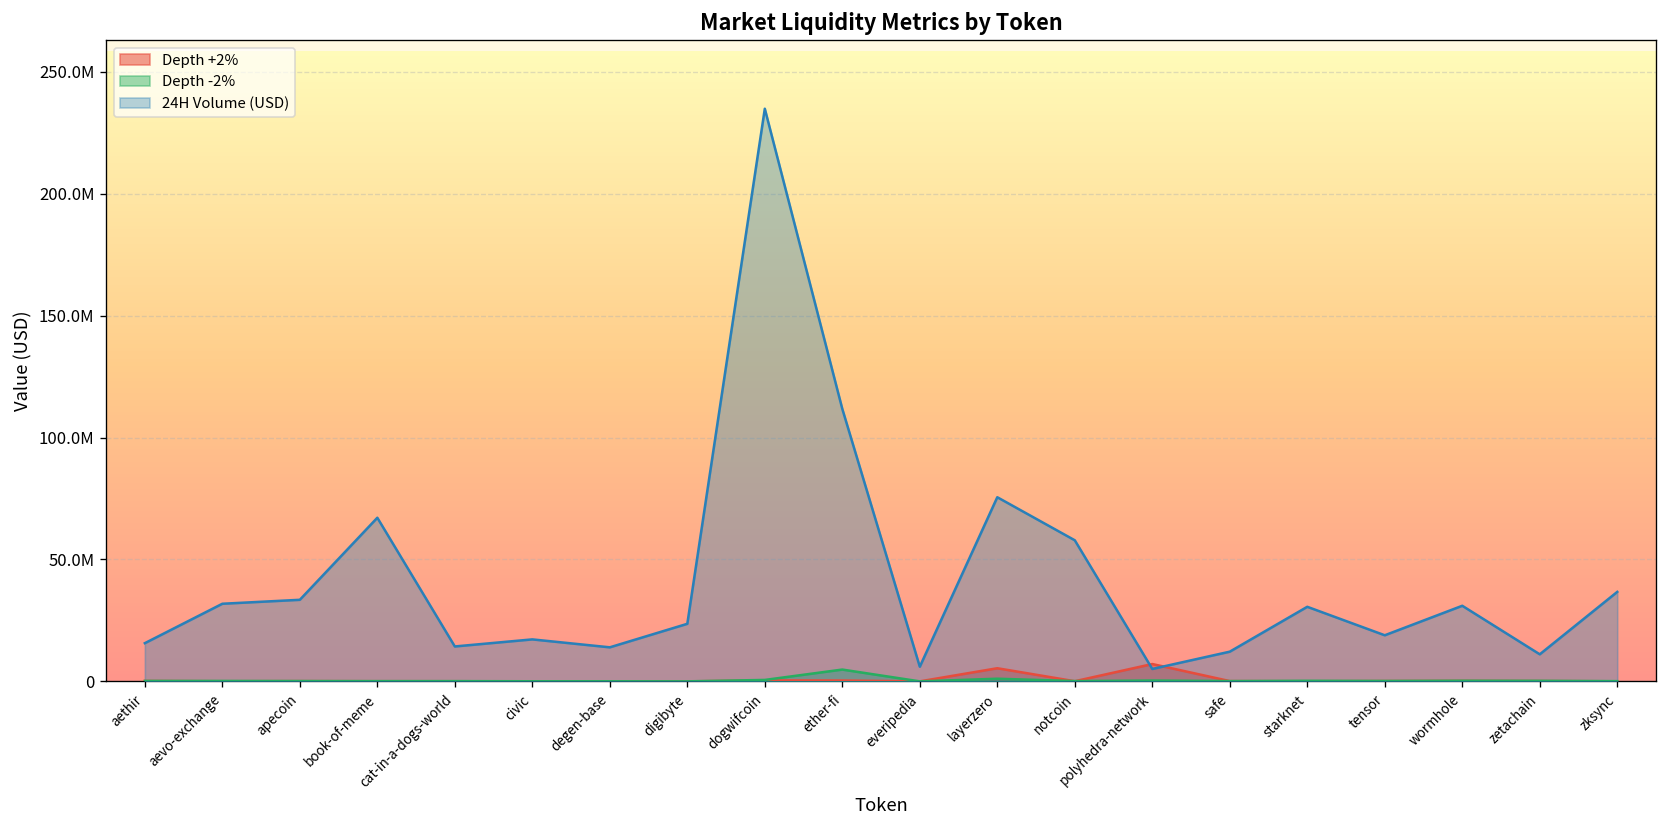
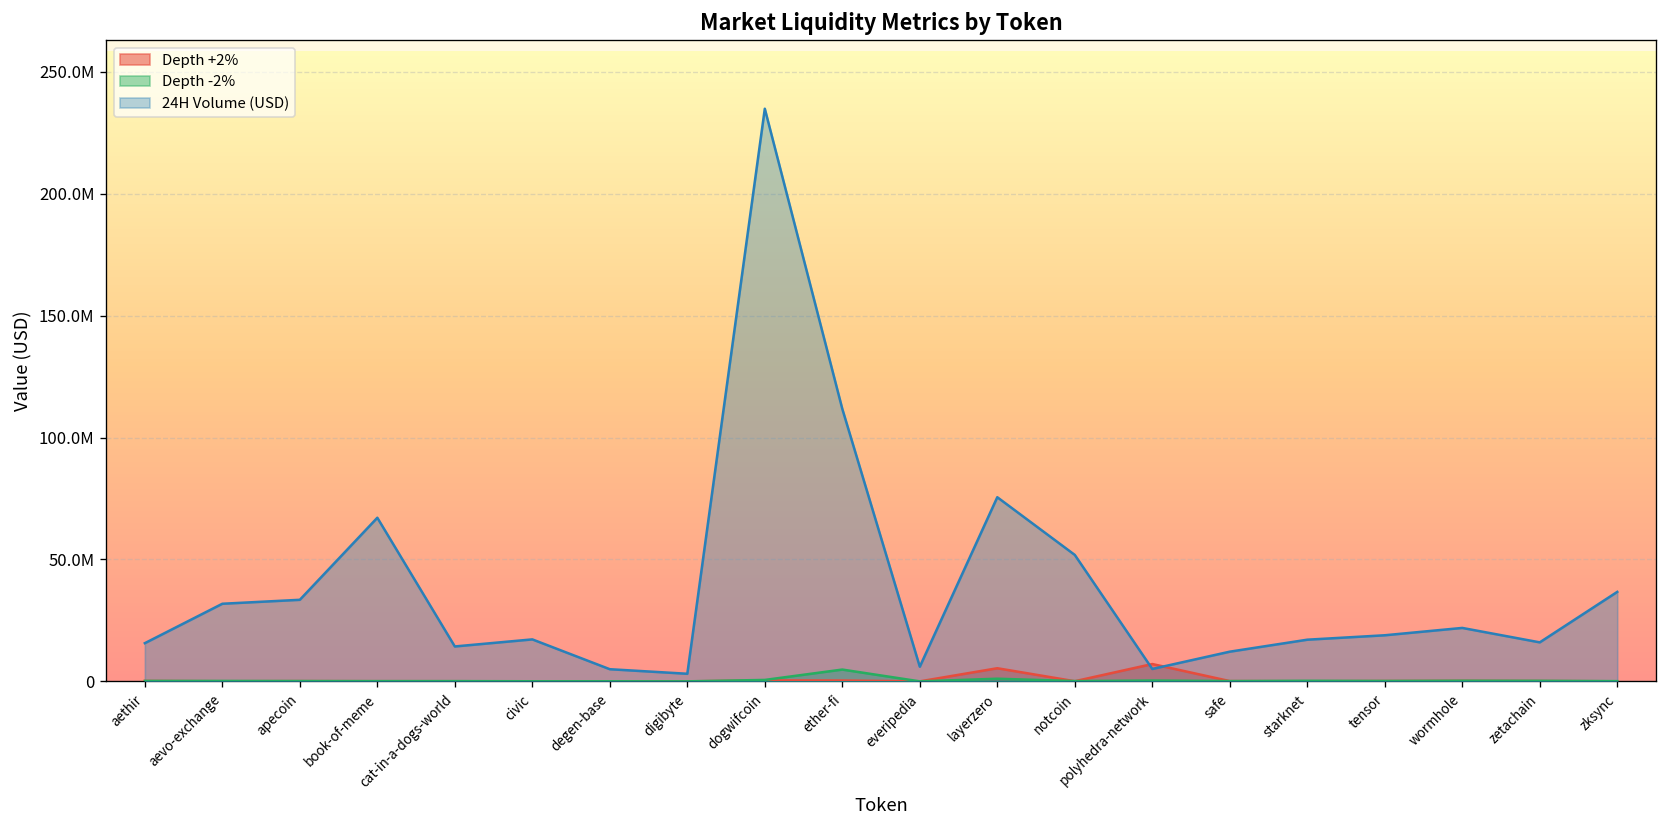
  {
    "Depth +2%": {
      "ether-fi": 0,
      "layerzero": 5000000,
      "polyhedra-network": 7000000
    },
    "Depth -2%": {
      "ether-fi": 5000000,
      "layerzero": 1000000,
      "polyhedra-network": 0
    },
    "24H Volume (USD)": {
      "aethir": 16000000,
      "aevo-exchange": 32000000,
      "apecoin": 33000000,
      "book-of-meme": 67000000,
      "cat-in-a-dogs-world": 14000000,
      "civic": 17000000,
-     "degen-base": 14000000,
-     "digibyte": 24000000,
+     "degen-base": 5000000,
+     "digibyte": 3000000,
      "dogwifcoin": 235000000,
      "ether-fi": 112000000,
      "everipedia": 6000000,
      "layerzero": 76000000,
-     "notcoin": 58000000,
+     "notcoin": 52000000,
      "polyhedra-network": 5000000,
      "safe": 12000000,
-     "starknet": 31000000,
+     "starknet": 17000000,
      "tensor": 19000000,
-     "wormhole": 31000000,
-     "zetachain": 11000000,
+     "wormhole": 22000000,
+     "zetachain": 16000000,
      "zksync": 37000000
    }
  }
